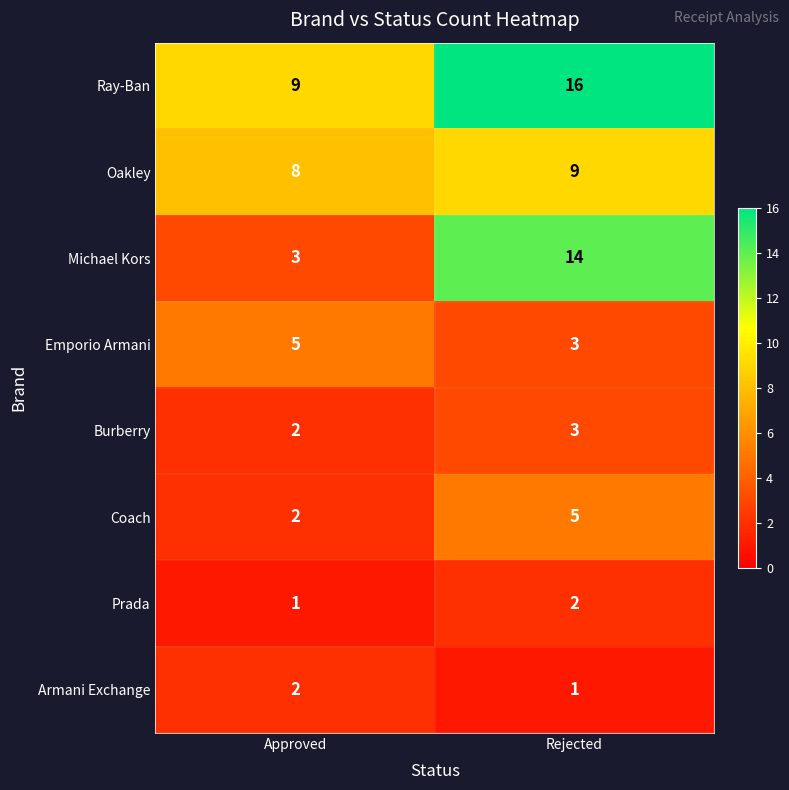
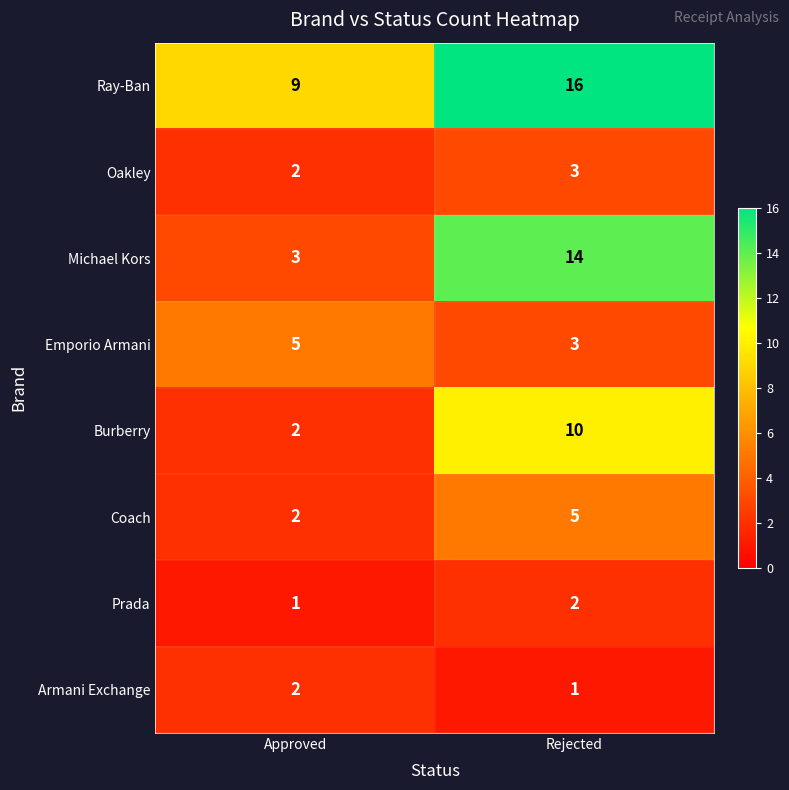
  {
    "Ray-Ban": {
      "Approved": 9,
      "Rejected": 16
    },
    "Oakley": {
-     "Approved": 8,
-     "Rejected": 9
+     "Approved": 2,
+     "Rejected": 3
    },
    "Michael Kors": {
      "Approved": 3,
      "Rejected": 14
    },
    "Emporio Armani": {
      "Approved": 5,
      "Rejected": 3
    },
    "Burberry": {
      "Approved": 2,
-     "Rejected": 3
+     "Rejected": 10
    },
    "Coach": {
      "Approved": 2,
      "Rejected": 5
    },
    "Prada": {
      "Approved": 1,
      "Rejected": 2
    },
    "Armani Exchange": {
      "Approved": 2,
      "Rejected": 1
    }
  }
